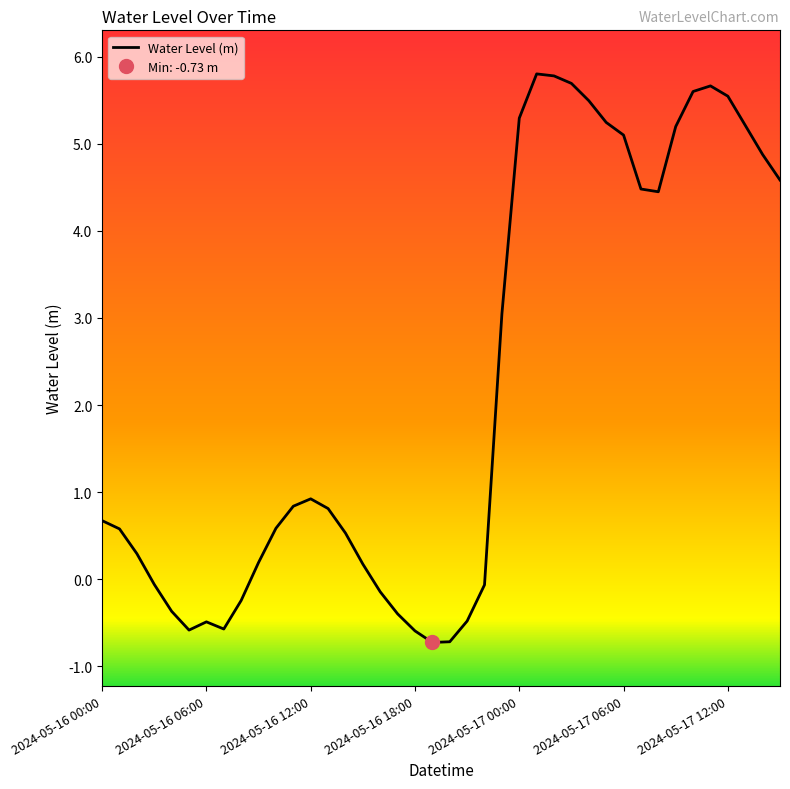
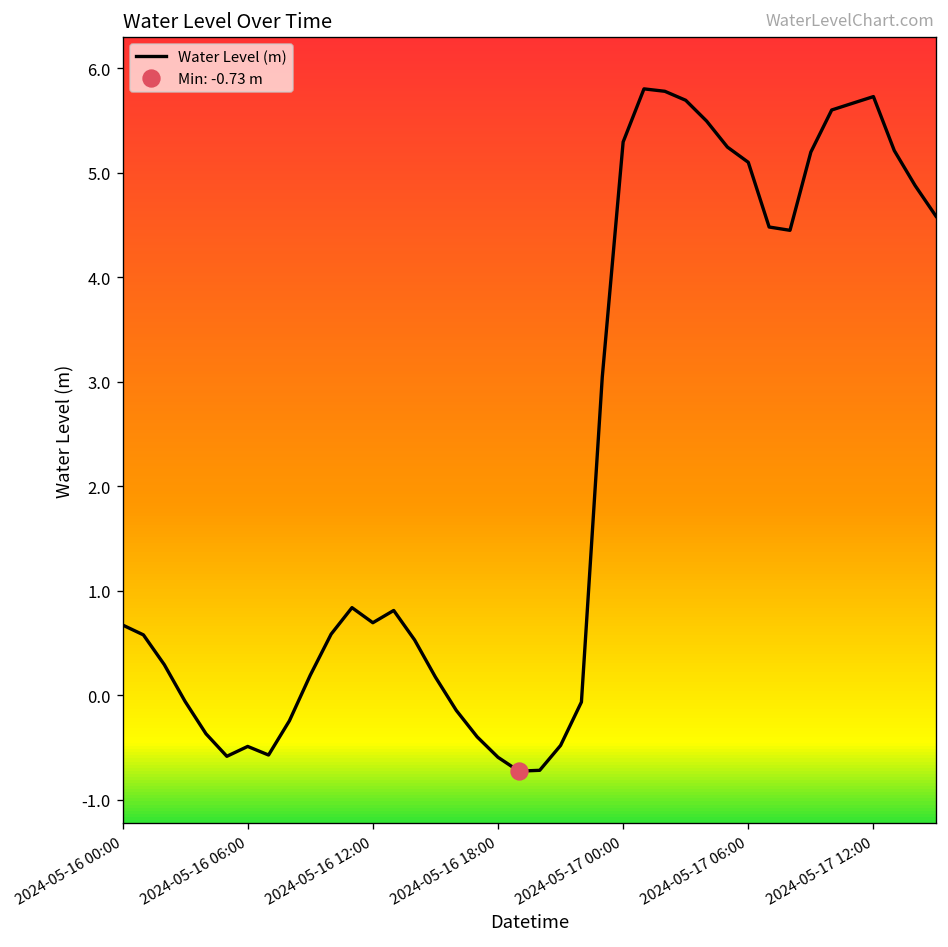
  {
    "Water Level (m)": {
      "2024-05-16 00:00": 0.7,
      "2024-05-16 06:00": -0.5,
-     "2024-05-16 12:00": 0.9,
+     "2024-05-16 12:00": 0.7,
      "2024-05-16 18:00": -0.6,
      "2024-05-17 00:00": 5.3,
      "2024-05-17 06:00": 5.1,
-     "2024-05-17 12:00": 5.5
+     "2024-05-17 12:00": 5.7
    }
  }
